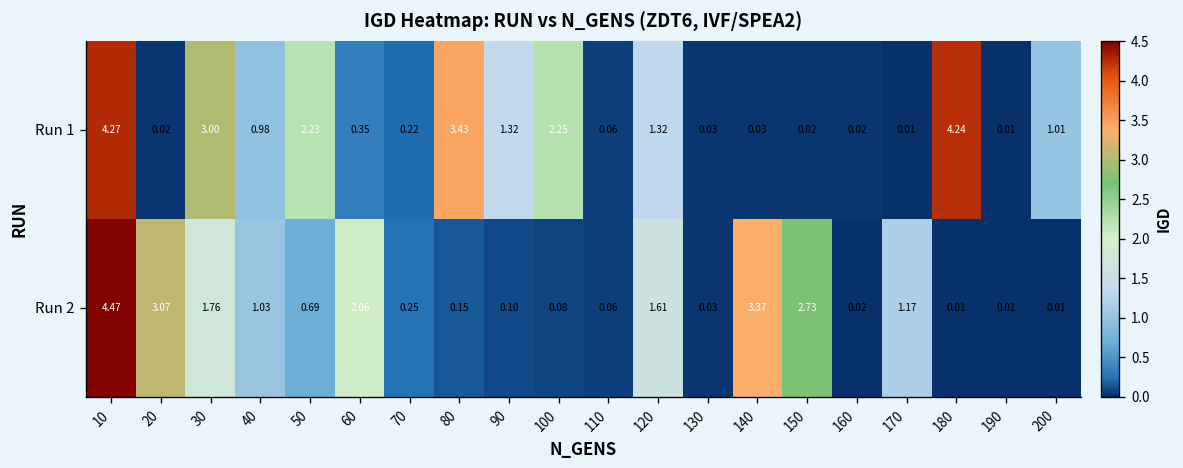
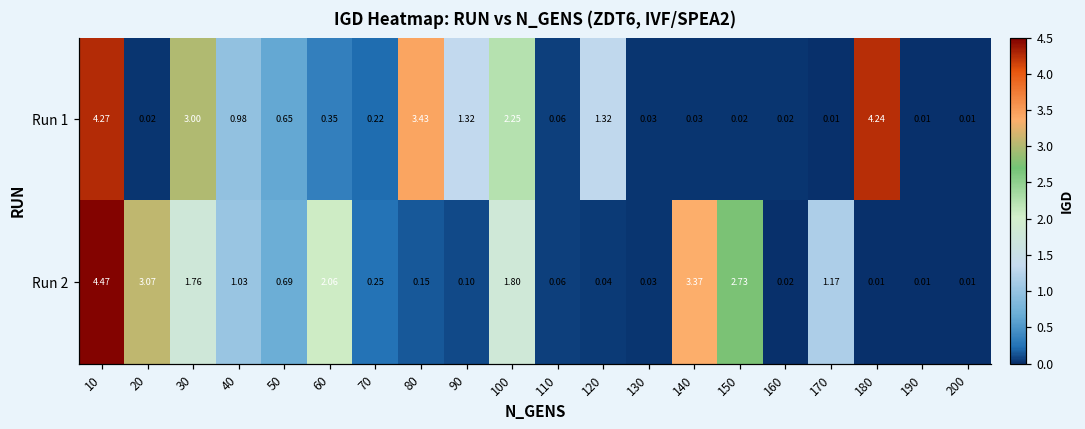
  {
    "Run 1": {
      "10": 4.27,
      "20": 0.02,
      "30": 3.00,
      "40": 0.98,
-     "50": 2.23,
+     "50": 0.65,
      "60": 0.35,
      "70": 0.22,
      "80": 3.43,
      "90": 1.32,
      "100": 2.25,
      "110": 0.06,
      "120": 1.32,
      "130": 0.03,
      "140": 0.03,
      "150": 0.02,
      "160": 0.02,
      "170": 0.01,
      "180": 4.24,
      "190": 0.01,
-     "200": 1.01
+     "200": 0.01
    },
    "Run 2": {
      "10": 4.47,
      "20": 3.07,
      "30": 1.76,
      "40": 1.03,
      "50": 0.69,
      "60": 2.06,
      "70": 0.25,
      "80": 0.15,
      "90": 0.10,
-     "100": 0.08,
+     "100": 1.80,
      "110": 0.06,
-     "120": 1.61,
+     "120": 0.04,
      "130": 0.03,
      "140": 3.37,
      "150": 2.73,
      "160": 0.02,
      "170": 1.17,
      "180": 0.01,
      "190": 0.01,
      "200": 0.01
    }
  }
